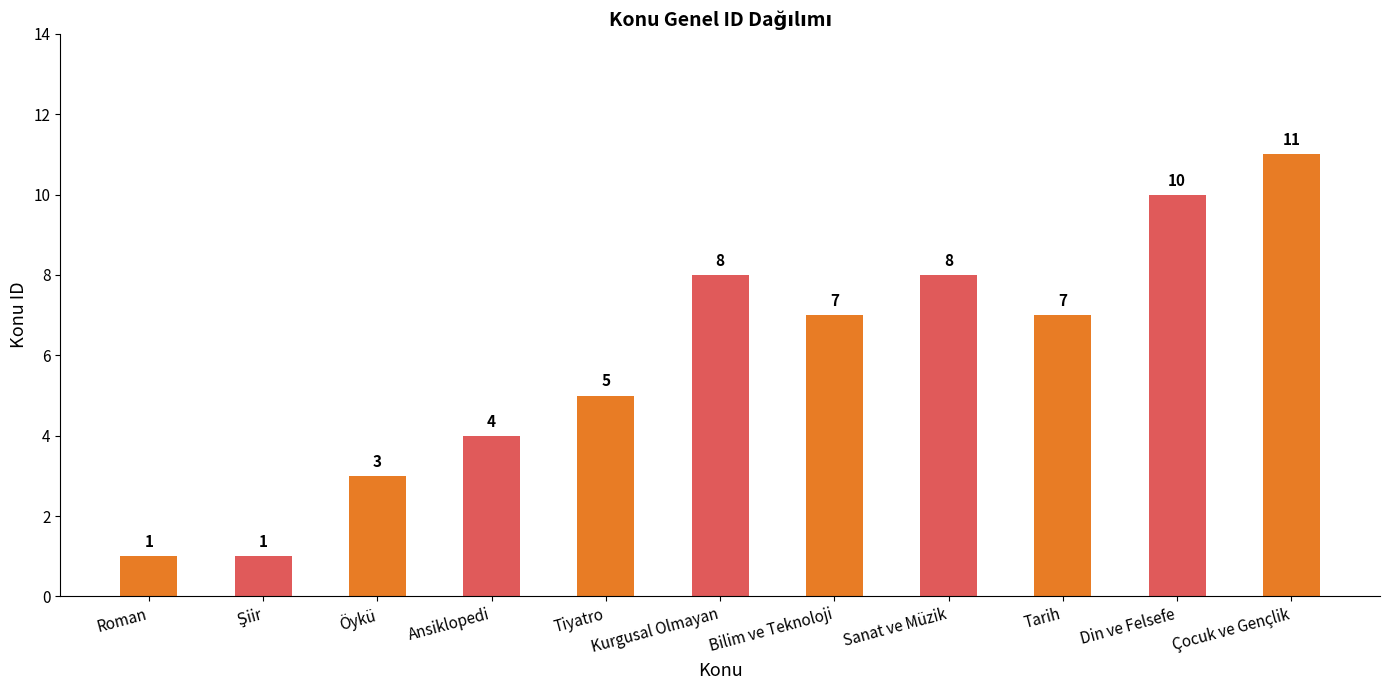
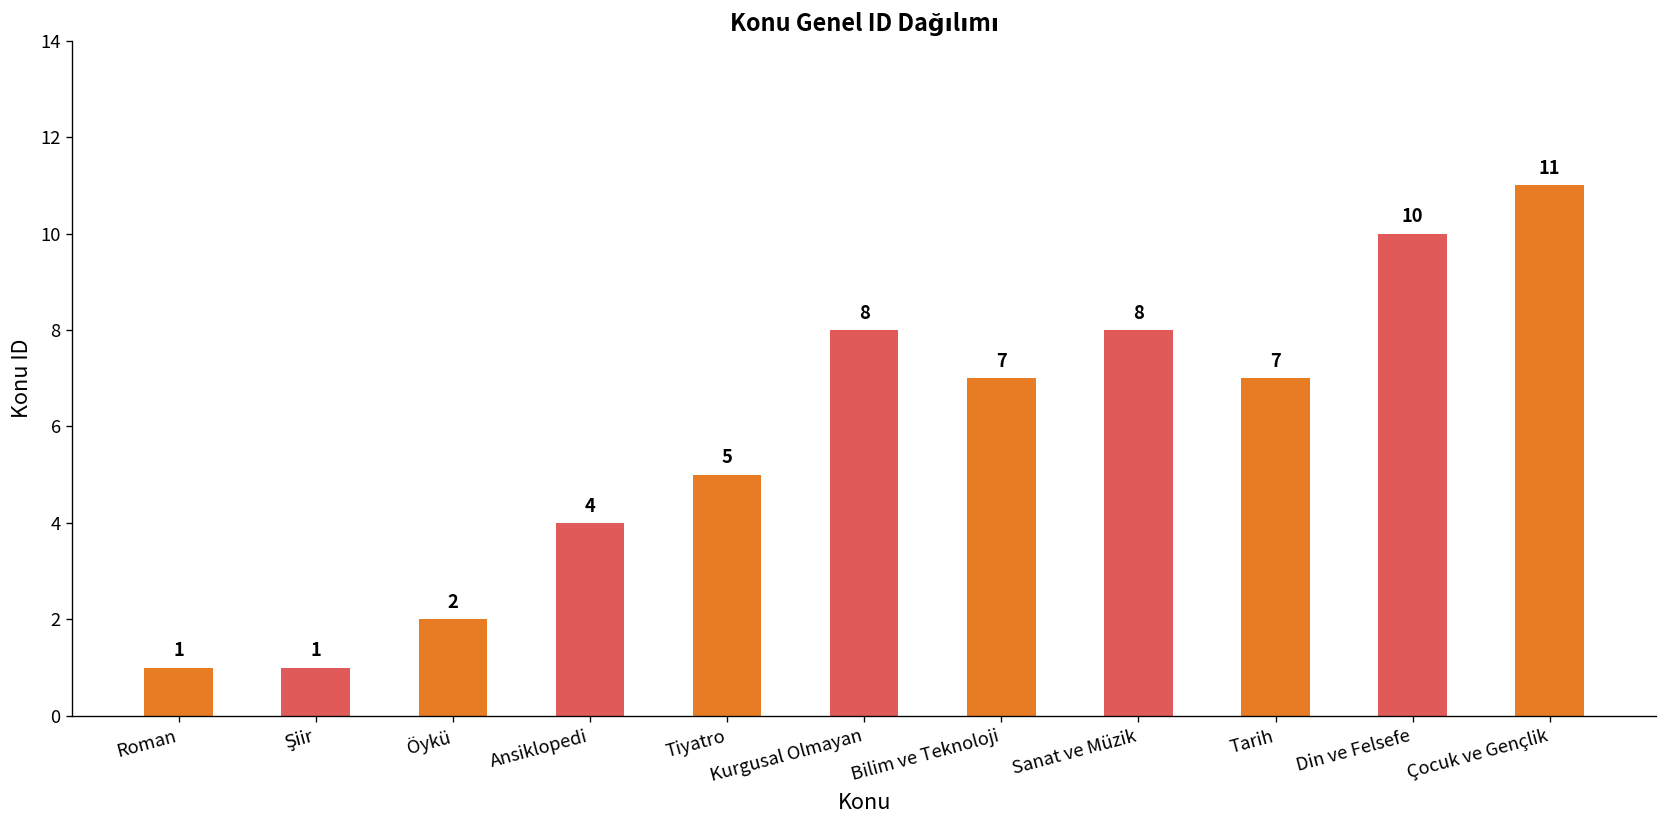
  {
    "Roman": 1,
    "Şiir": 1,
-   "Öykü": 3,
+   "Öykü": 2,
    "Ansiklopedi": 4,
    "Tiyatro": 5,
    "Kurgusal Olmayan": 8,
    "Bilim ve Teknoloji": 7,
    "Sanat ve Müzik": 8,
    "Tarih": 7,
    "Din ve Felsefe": 10,
    "Çocuk ve Gençlik": 11
  }
